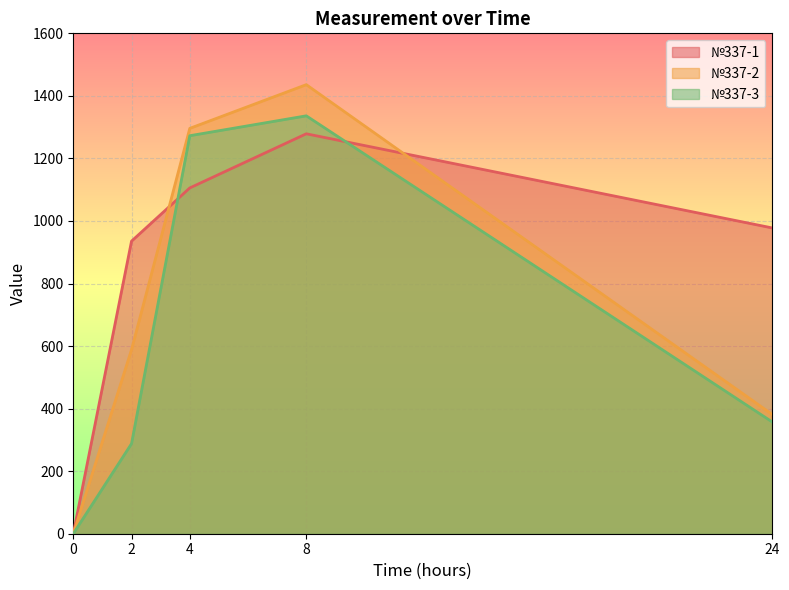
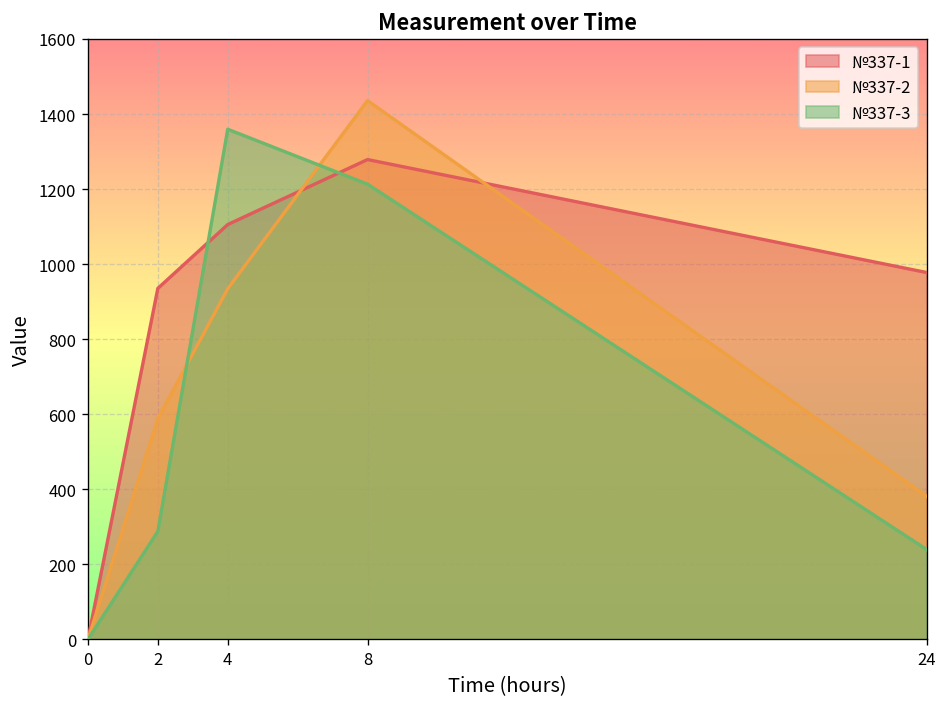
  {
    "№337-1": {
      "2": 940,
      "4": 1110,
      "8": 1280,
      "24": 980
    },
    "№337-2": {
      "2": 590,
-     "4": 1300,
+     "4": 930,
      "8": 1440,
      "24": 380
    },
    "№337-3": {
      "2": 290,
-     "4": 1270,
-     "8": 1340,
-     "24": 360
+     "4": 1360,
+     "8": 1210,
+     "24": 240
    }
  }
